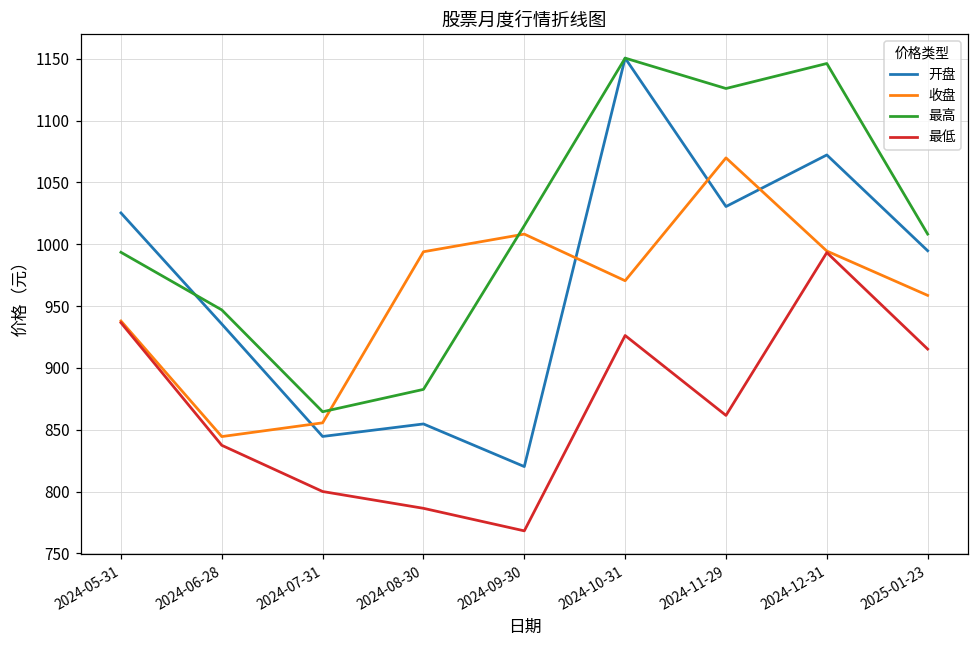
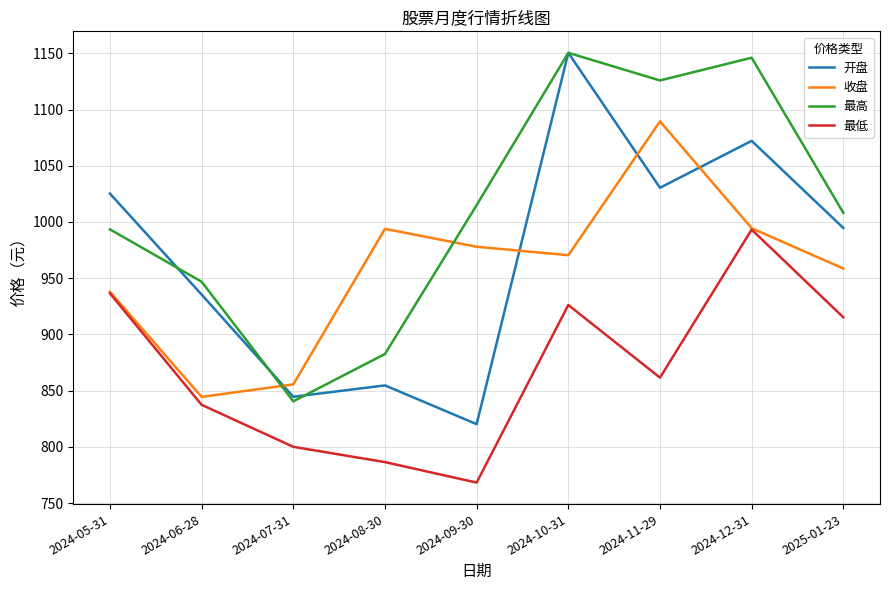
  {
    "开盘": {
      "2024-05-31": 1025,
      "2024-06-28": 935,
      "2024-07-31": 845,
      "2024-08-30": 855,
      "2024-09-30": 820,
      "2024-11-29": 1030,
      "2024-12-31": 1072,
      "2025-01-23": 995
    },
    "收盘": {
      "2024-06-28": 844,
      "2024-07-31": 856,
      "2024-08-30": 994,
-     "2024-09-30": 1008,
+     "2024-09-30": 978,
      "2024-10-31": 970,
-     "2024-11-29": 1070,
+     "2024-11-29": 1090,
      "2025-01-23": 959
    },
    "最高": {
      "2024-05-31": 993,
      "2024-06-28": 947,
-     "2024-07-31": 865,
+     "2024-07-31": 841,
      "2024-08-30": 883,
      "2024-09-30": 1015,
      "2024-11-29": 1126,
      "2024-12-31": 1146,
      "2025-01-23": 1008
    },
    "最低": {
      "2024-06-28": 837,
      "2024-07-31": 800,
      "2024-08-30": 786,
      "2024-09-30": 768,
      "2024-10-31": 926,
      "2024-11-29": 862,
      "2025-01-23": 915
    }
  }
